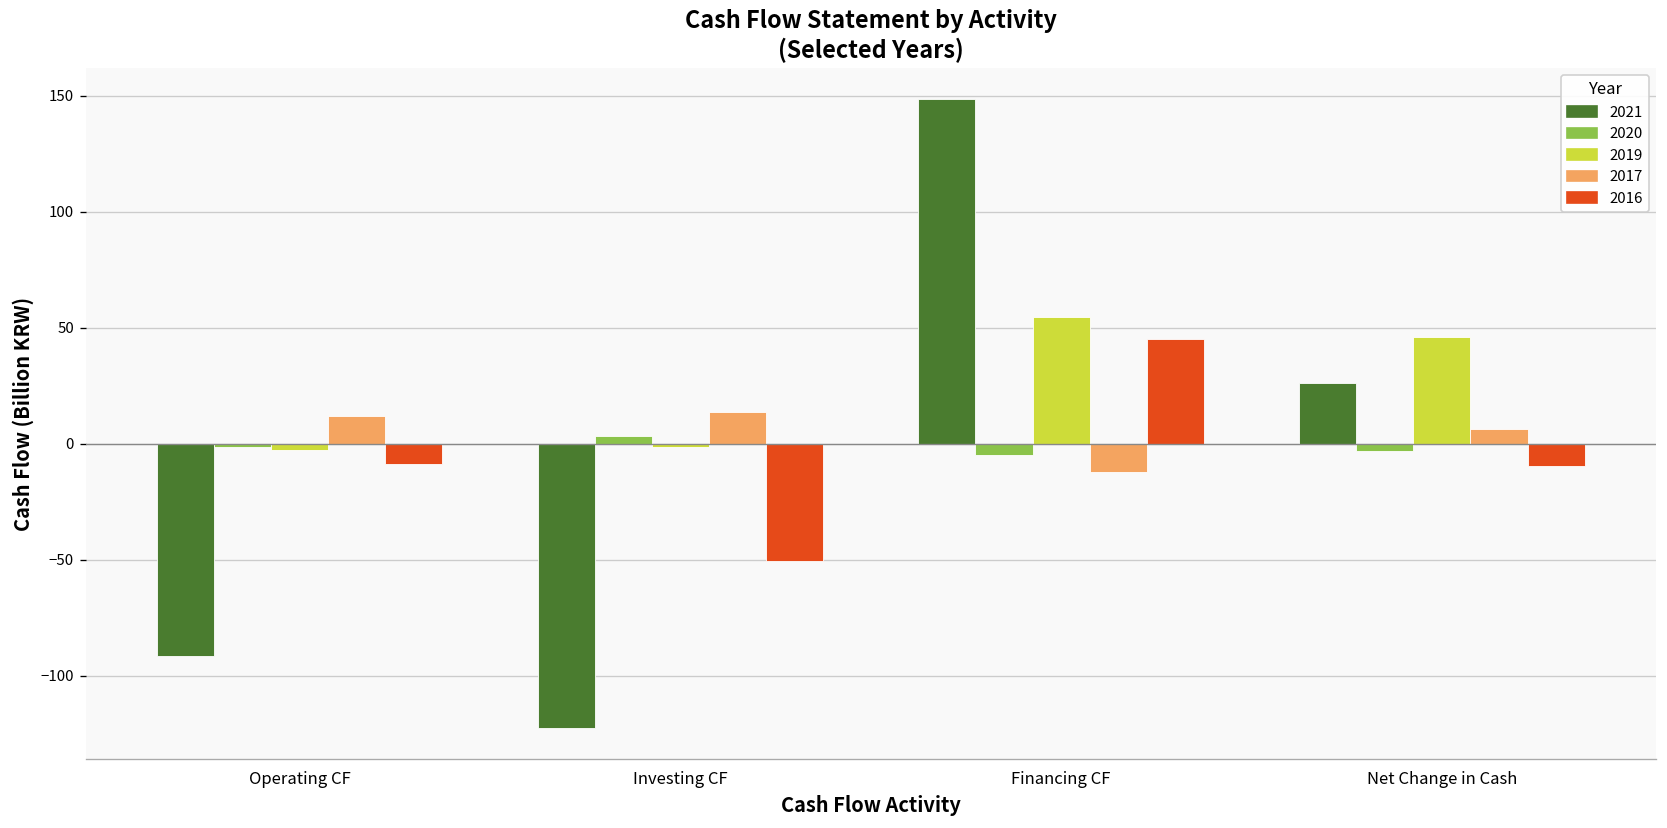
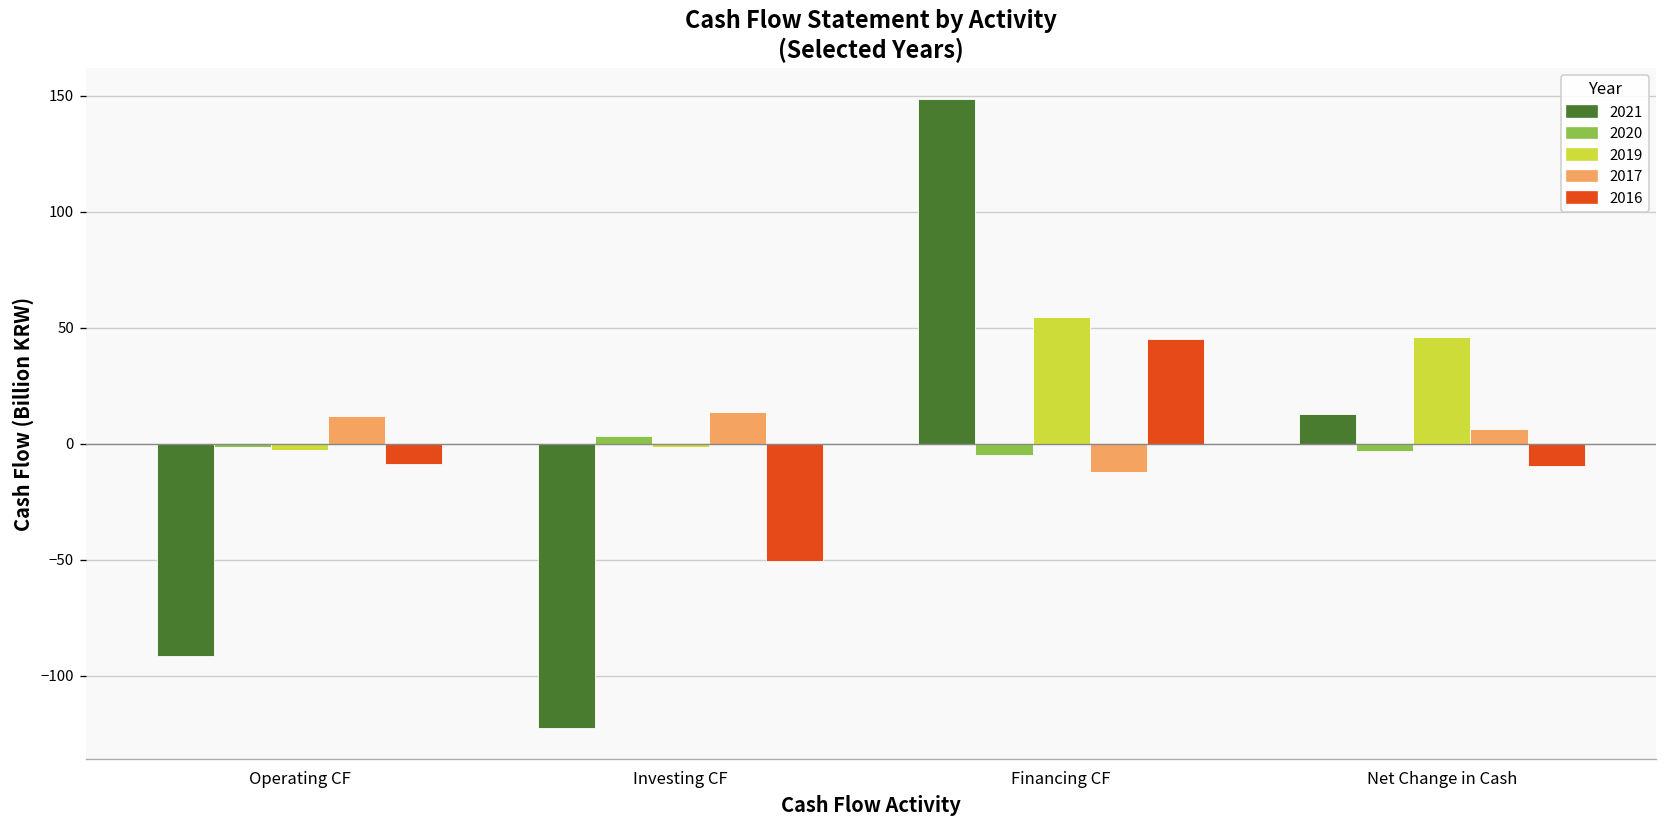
  {
    "2021": {
      "Operating CF": -91,
      "Investing CF": -122,
      "Financing CF": 148,
-     "Net Change in Cash": 26
+     "Net Change in Cash": 13
    },
    "2020": {
      "Operating CF": -1,
      "Investing CF": 3,
      "Financing CF": -5,
      "Net Change in Cash": -3
    },
    "2019": {
      "Operating CF": -3,
      "Investing CF": -1,
      "Financing CF": 55,
      "Net Change in Cash": 46
    },
    "2017": {
      "Operating CF": 12,
      "Investing CF": 14,
      "Financing CF": -12,
      "Net Change in Cash": 6
    },
    "2016": {
      "Operating CF": -9,
      "Investing CF": -51,
      "Financing CF": 45,
      "Net Change in Cash": -10
    }
  }
